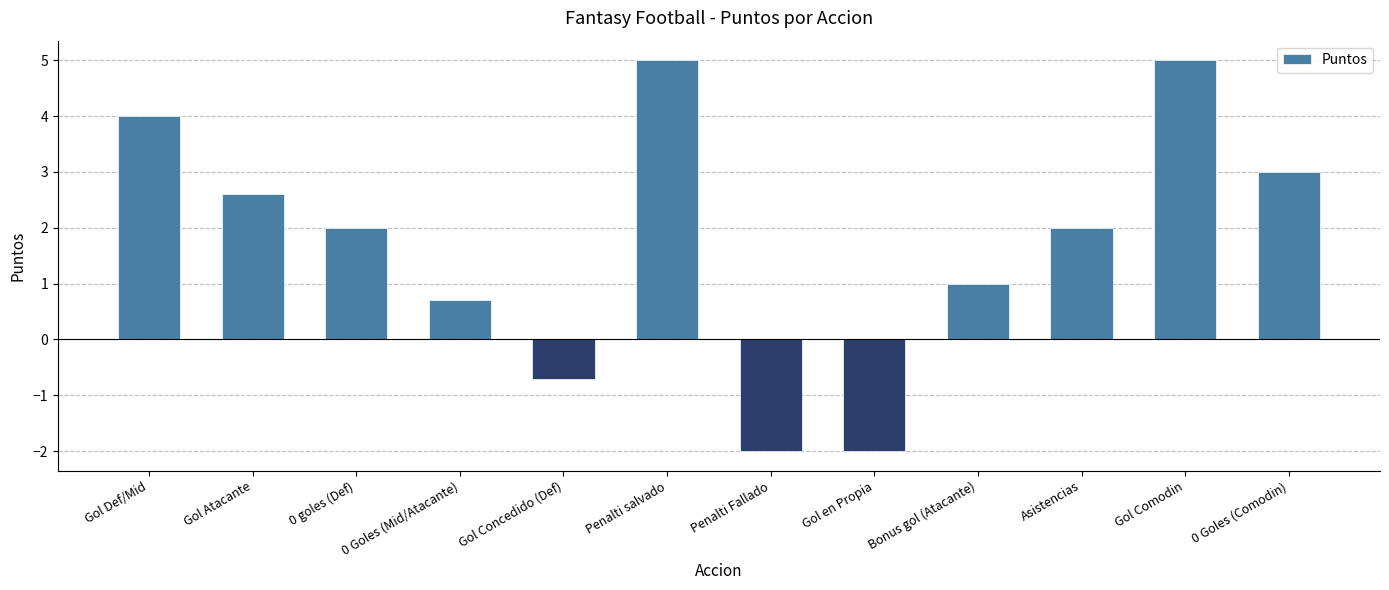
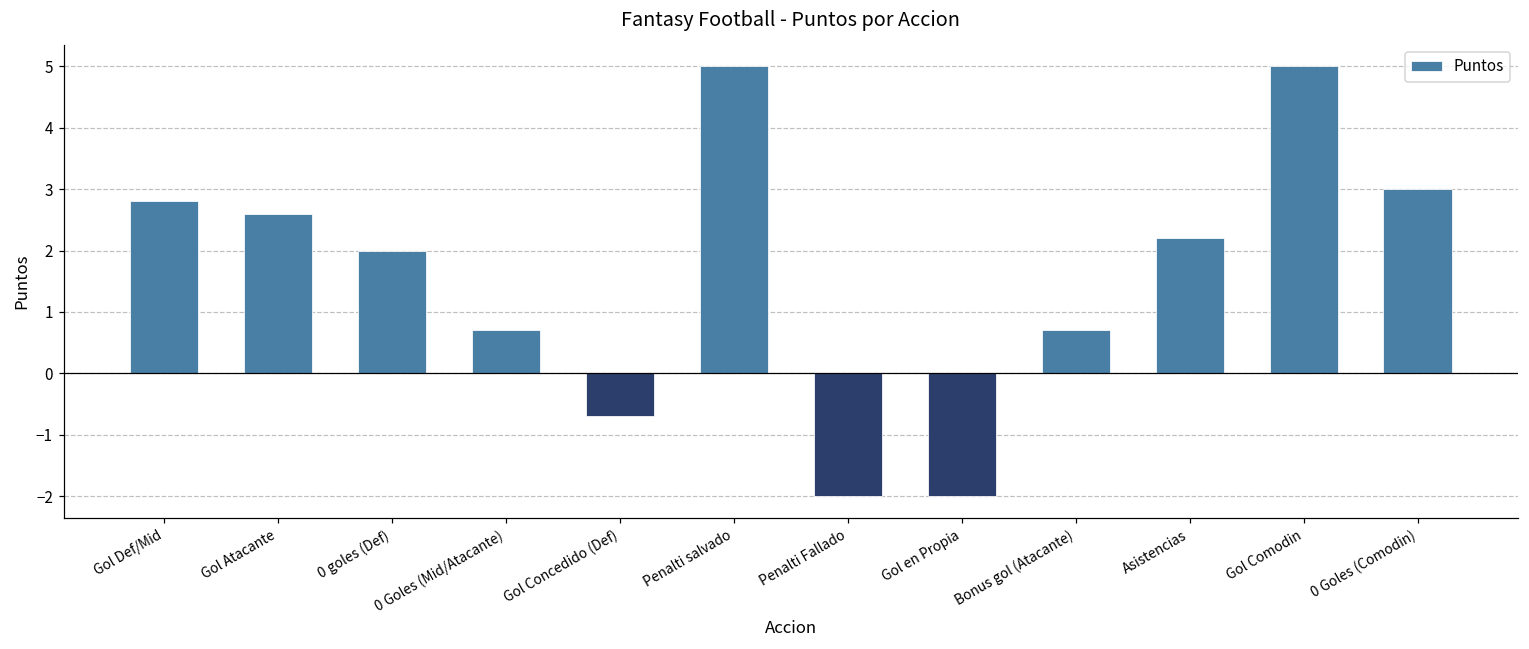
  {
-   "Gol Def/Mid": 4.0,
+   "Gol Def/Mid": 2.8,
    "Gol Atacante": 2.6,
    "0 goles (Def)": 2.0,
    "0 Goles (Mid/Atacante)": 0.7,
    "Gol Concedido (Def)": -0.7,
    "Penalti salvado": 5.0,
    "Penalti Fallado": -2.0,
    "Gol en Propia": -2.0,
-   "Bonus gol (Atacante)": 1.0,
-   "Asistencias": 2.0,
+   "Bonus gol (Atacante)": 0.7,
+   "Asistencias": 2.2,
    "Gol Comodin": 5.0,
    "0 Goles (Comodin)": 3.0
  }
